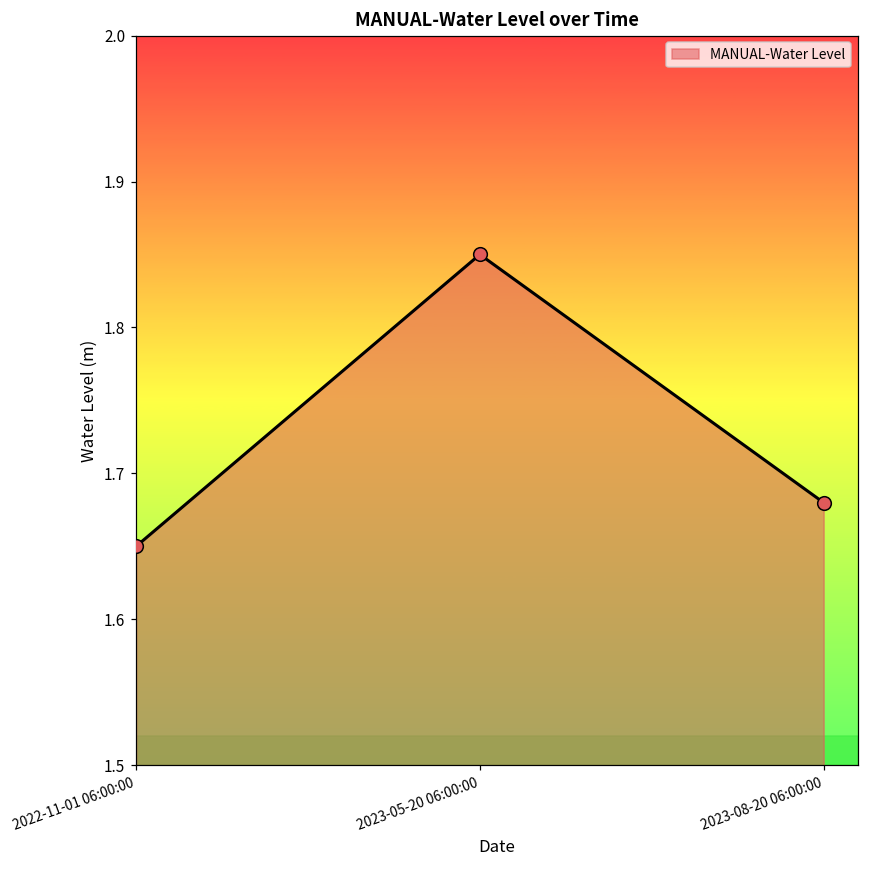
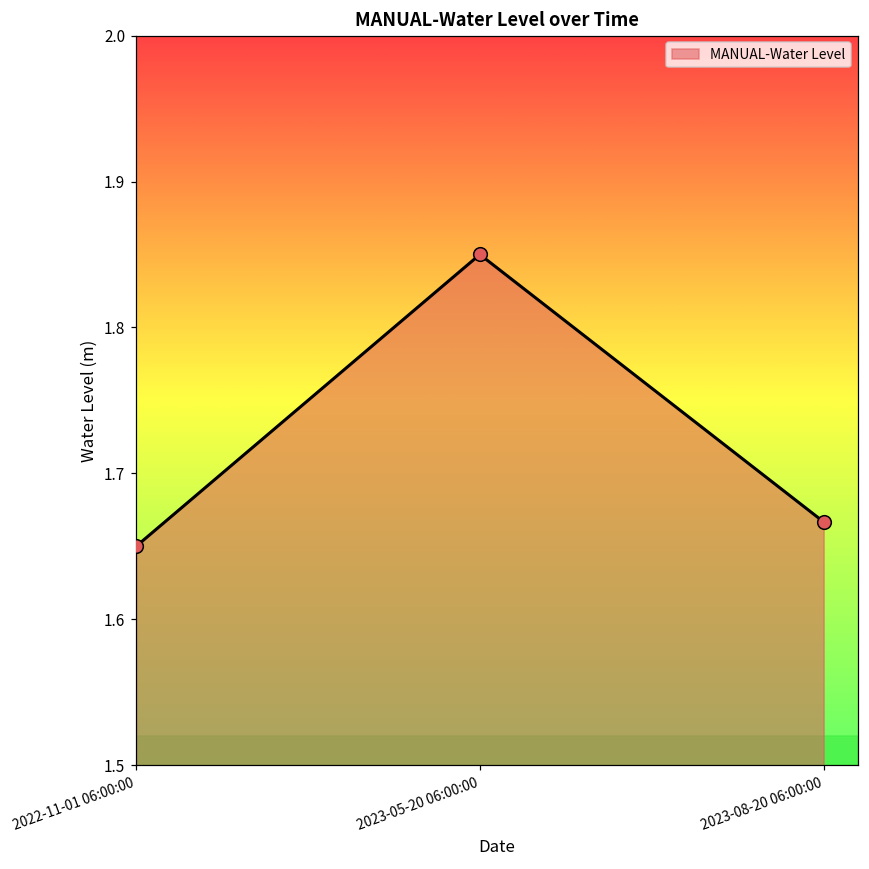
  {
    "2022-11-01 06:00:00": 1.650,
    "2023-05-20 06:00:00": 1.850,
-   "2023-08-20 06:00:00": 1.680
+   "2023-08-20 06:00:00": 1.667
  }
